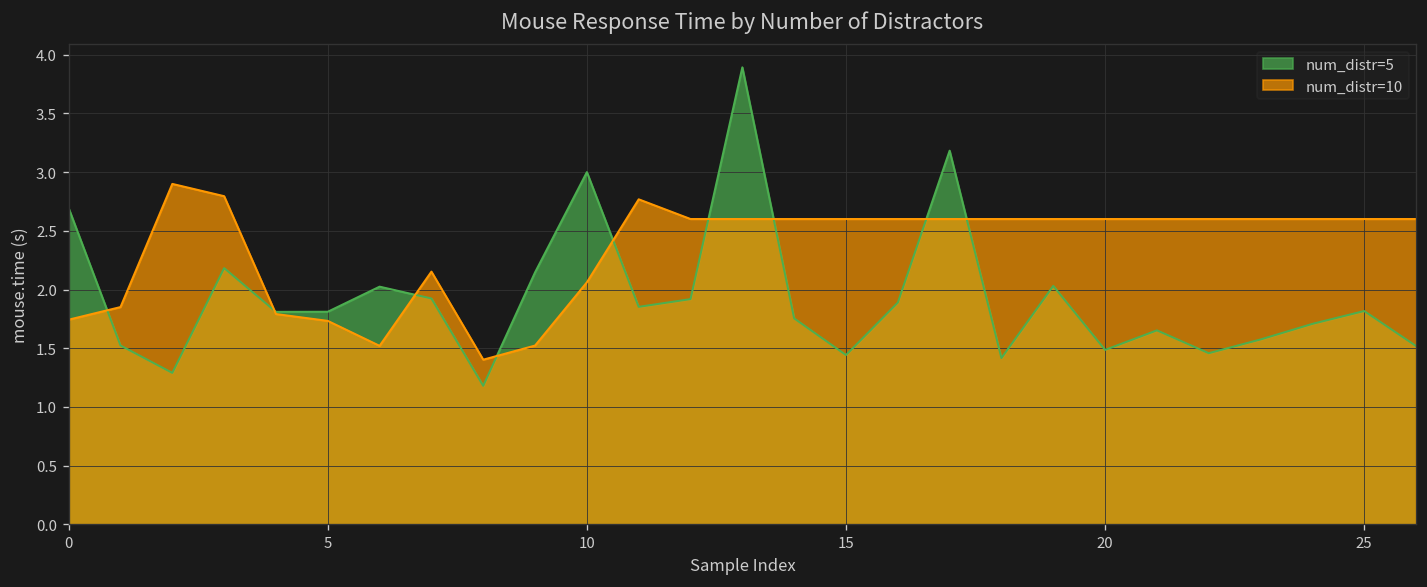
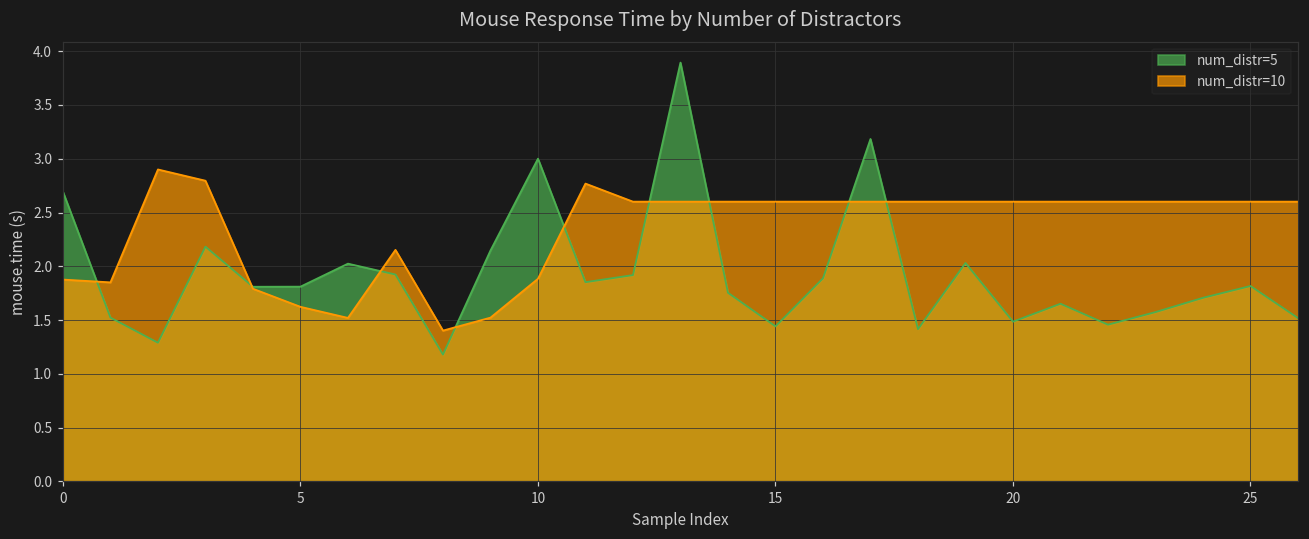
  {
    "num_distr=5": {
      "0": 2.7,
      "5": 1.8,
      "10": 3.0,
      "15": 1.4,
      "20": 1.5,
      "25": 1.8
    },
    "num_distr=10": {
-     "0": 1.7,
-     "5": 1.7,
-     "10": 2.1,
+     "0": 1.9,
+     "5": 1.6,
+     "10": 1.9,
      "15": 2.6,
      "20": 2.6,
      "25": 2.6
    }
  }
